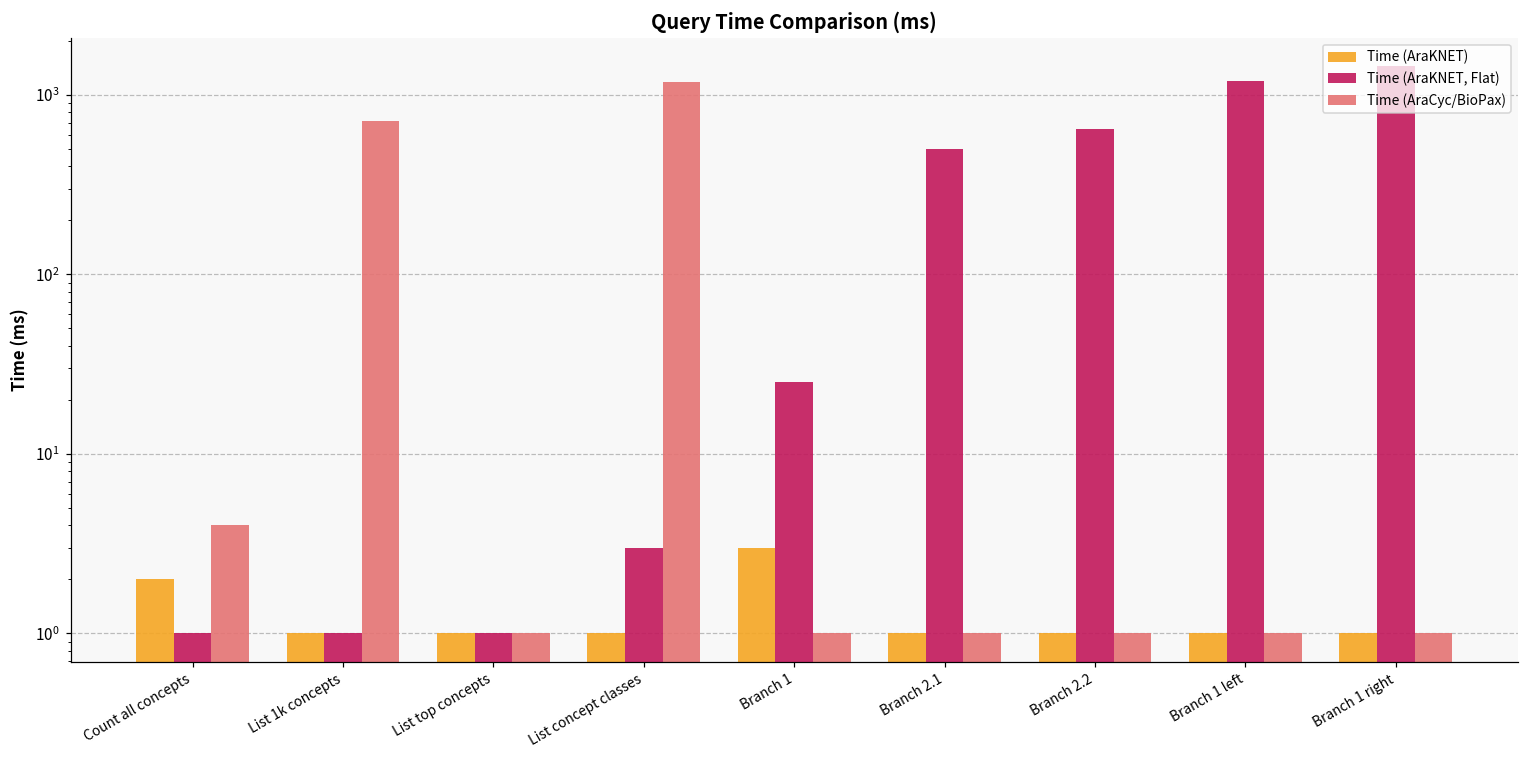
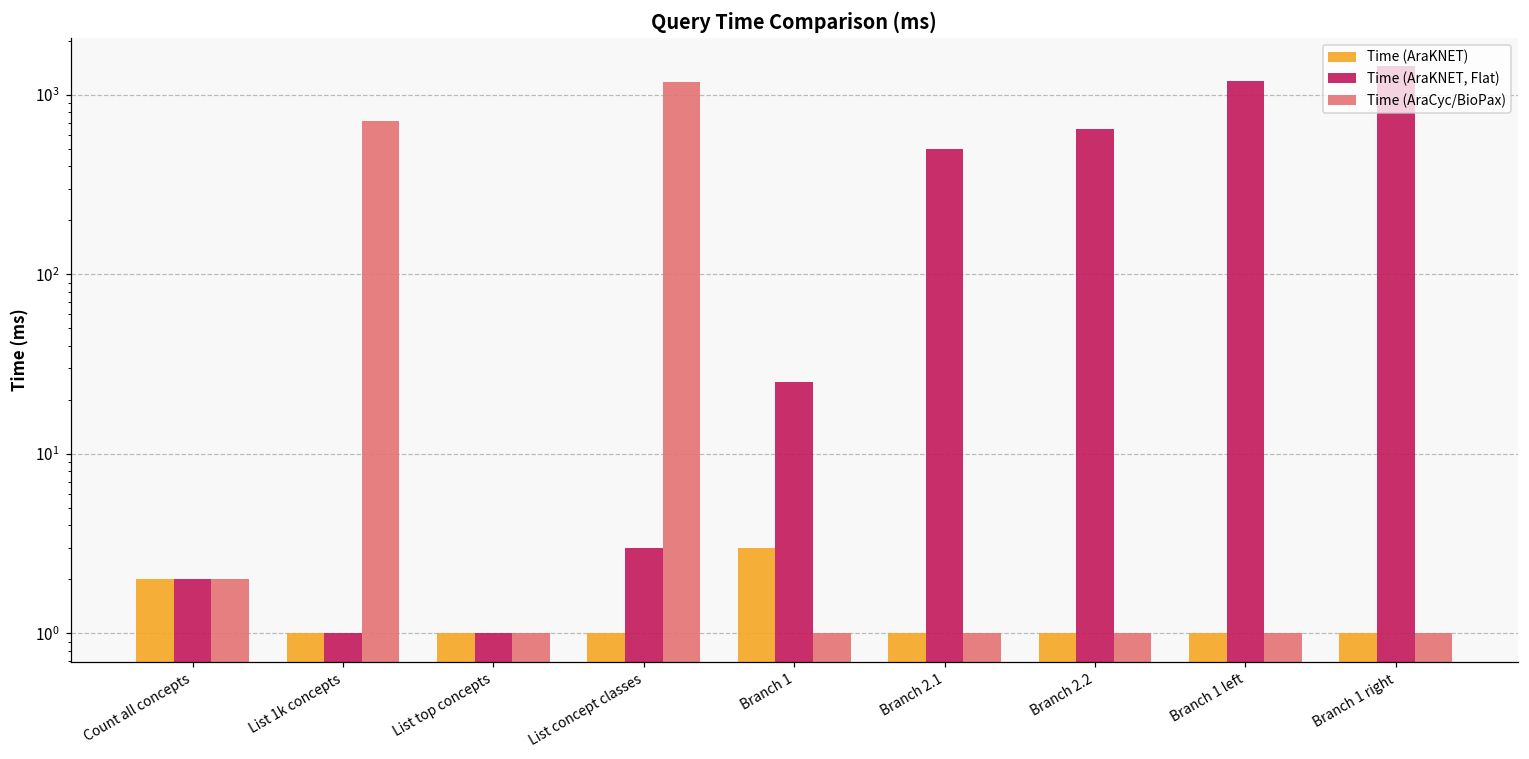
  {
    "Time (AraKNET)": {
      "Count all concepts": 2,
      "List 1k concepts": 1,
      "List top concepts": 1,
      "List concept classes": 1,
      "Branch 1": 3,
      "Branch 2.1": 1,
      "Branch 2.2": 1,
      "Branch 1 left": 1,
      "Branch 1 right": 1
    },
    "Time (AraKNET, Flat)": {
-     "Count all concepts": 1,
+     "Count all concepts": 2,
      "List 1k concepts": 1,
      "List top concepts": 1,
      "List concept classes": 3,
      "Branch 1": 25,
      "Branch 2.1": 500,
      "Branch 2.2": 650,
      "Branch 1 left": 1200
    },
    "Time (AraCyc/BioPax)": {
-     "Count all concepts": 4,
+     "Count all concepts": 2,
      "List 1k concepts": 700,
      "List top concepts": 1,
      "List concept classes": 1200,
      "Branch 1": 1,
      "Branch 2.1": 1,
      "Branch 2.2": 1,
      "Branch 1 left": 1,
      "Branch 1 right": 1
    }
  }
